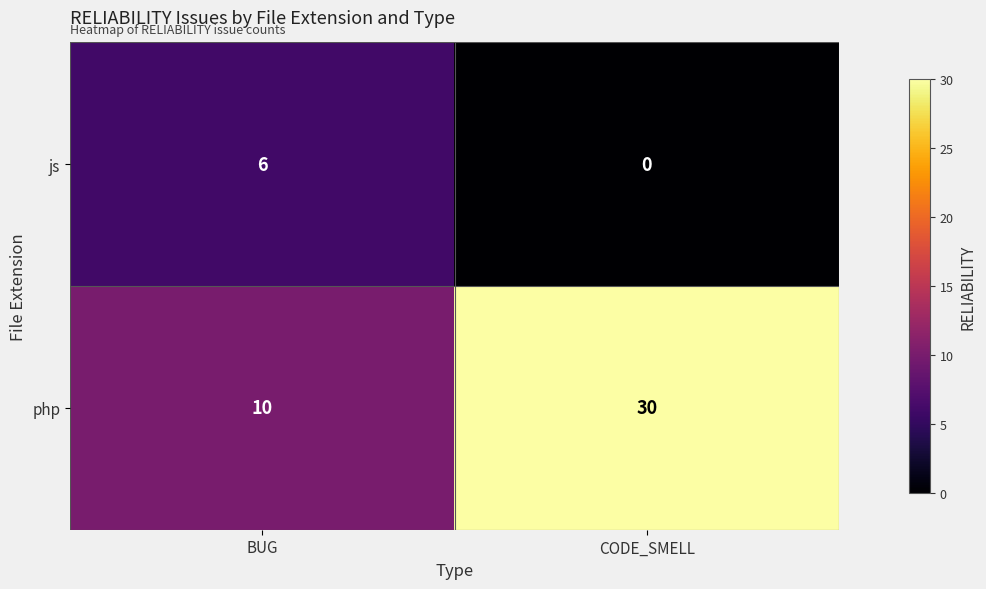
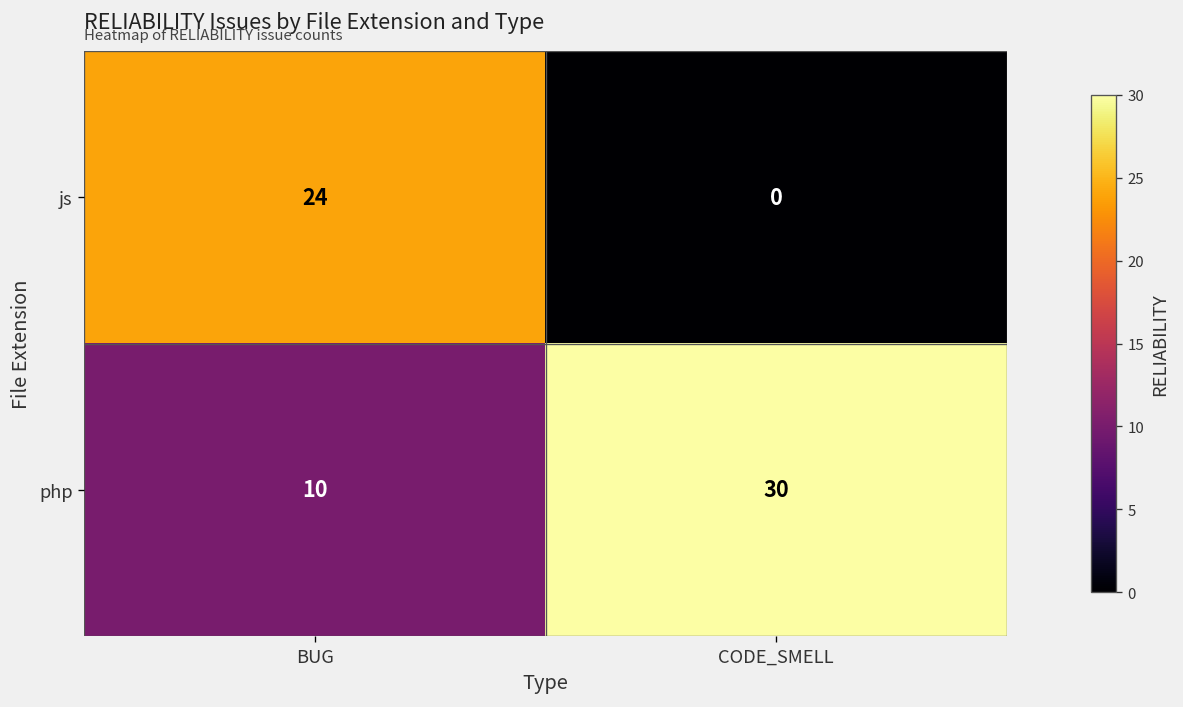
  {
    "js": {
-     "BUG": 6,
+     "BUG": 24,
      "CODE_SMELL": 0
    },
    "php": {
      "BUG": 10,
      "CODE_SMELL": 30
    }
  }
